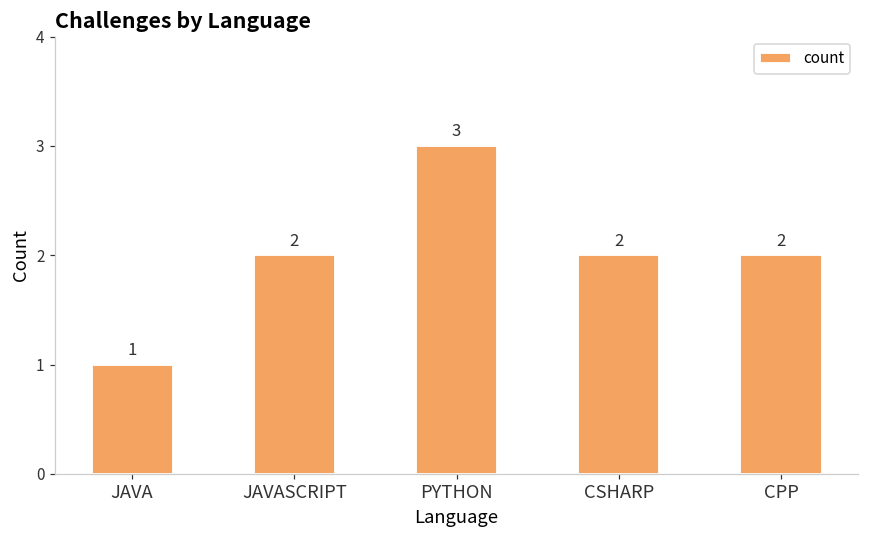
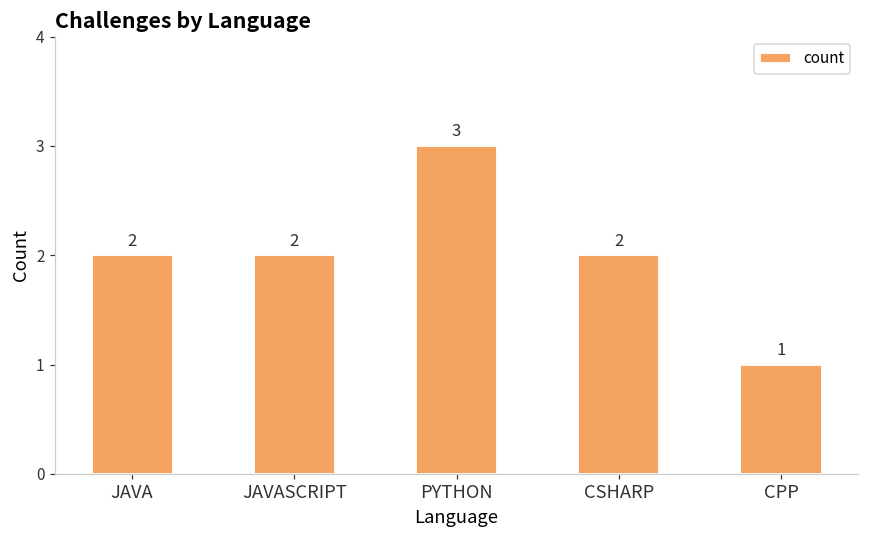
  {
-   "JAVA": 1,
+   "JAVA": 2,
    "JAVASCRIPT": 2,
    "PYTHON": 3,
    "CSHARP": 2,
-   "CPP": 2
+   "CPP": 1
  }
